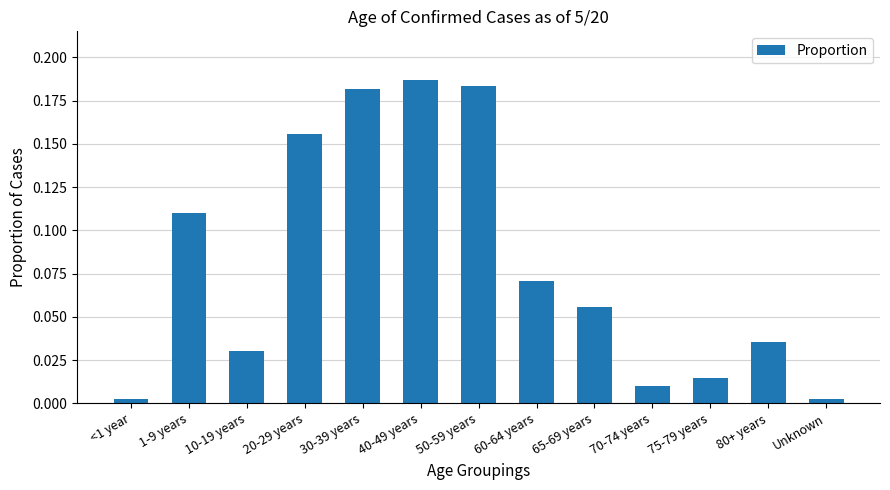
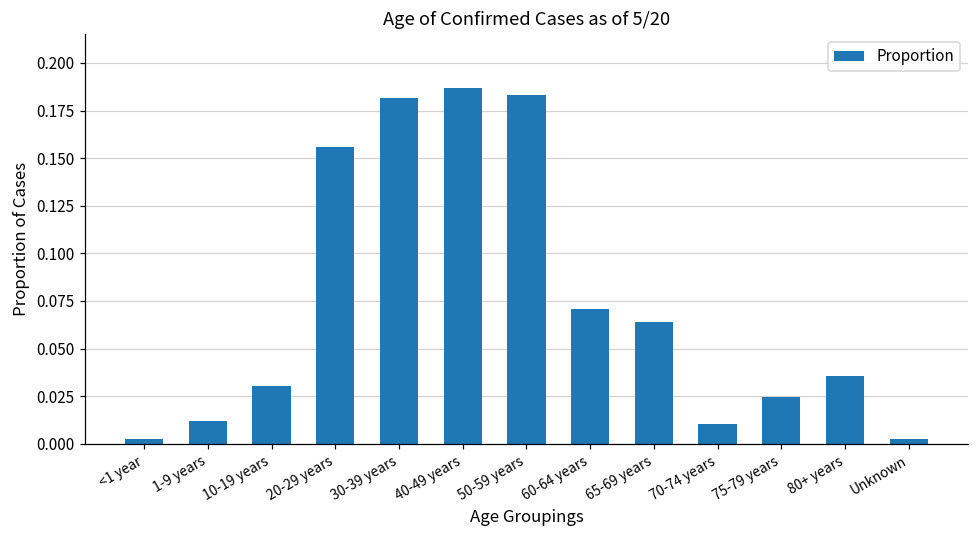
  {
    "<1 year": 0.003,
-   "1-9 years": 0.110,
+   "1-9 years": 0.012,
    "10-19 years": 0.030,
    "20-29 years": 0.156,
    "30-39 years": 0.182,
    "40-49 years": 0.187,
    "50-59 years": 0.183,
    "60-64 years": 0.071,
-   "65-69 years": 0.055,
+   "65-69 years": 0.064,
    "70-74 years": 0.010,
-   "75-79 years": 0.014,
+   "75-79 years": 0.025,
    "80+ years": 0.035,
    "Unknown": 0.002
  }
